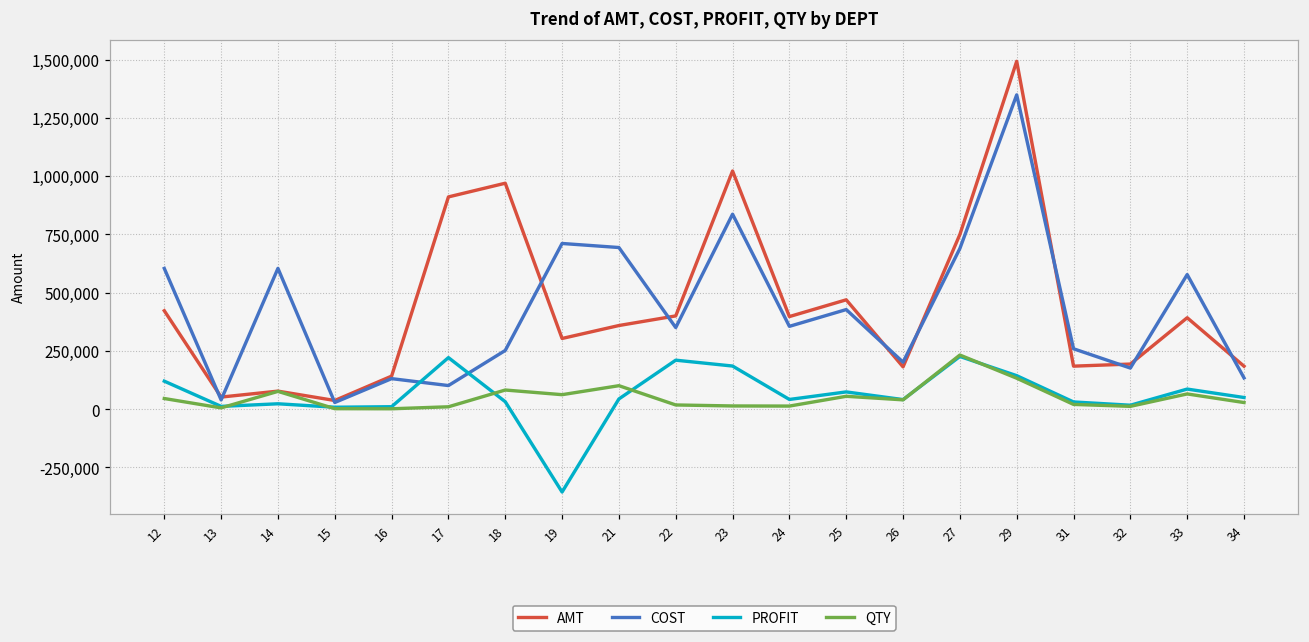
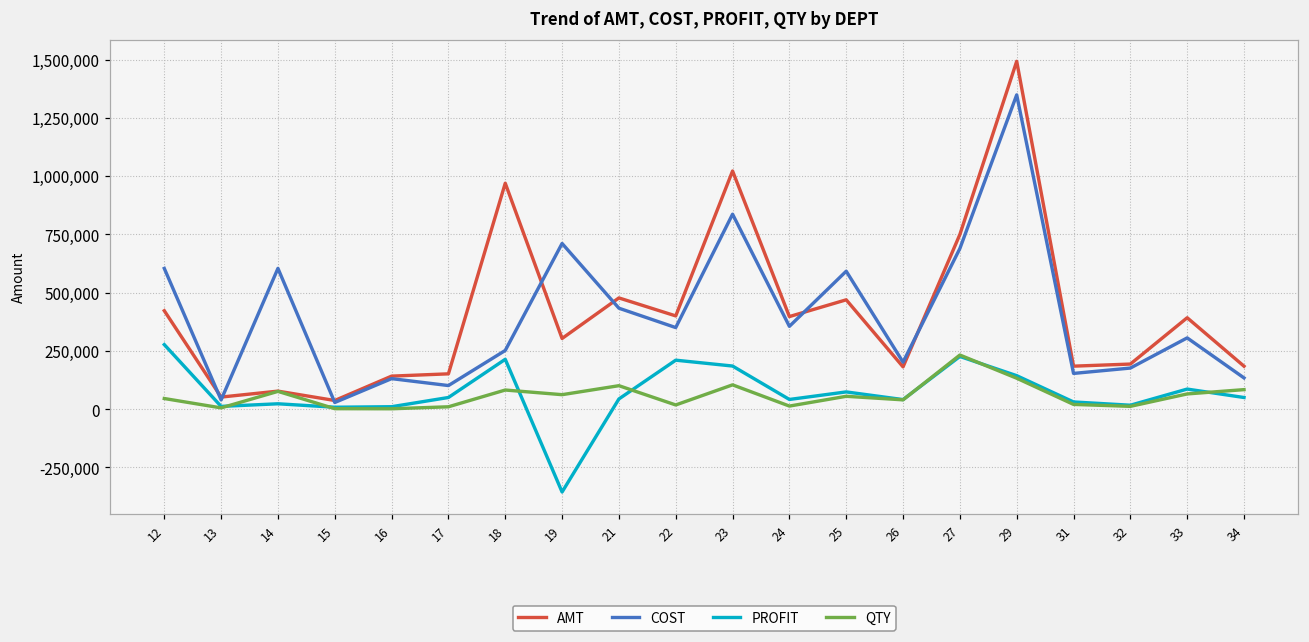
  {
    "AMT": {
      "12": "420,000",
      "13": "50,000",
-     "17": "910,000",
+     "17": "150,000",
      "18": "970,000",
      "19": "300,000",
-     "21": "360,000",
+     "21": "480,000",
      "22": "400,000",
      "23": "1,020,000",
      "24": "400,000",
      "25": "470,000",
      "26": "180,000",
      "27": "750,000",
      "29": "1,490,000",
      "31": "180,000",
      "32": "190,000",
      "33": "390,000",
      "34": "180,000"
    },
    "COST": {
      "12": "600,000",
      "13": "40,000",
      "14": "600,000",
      "17": "100,000",
      "18": "250,000",
      "19": "710,000",
-     "21": "690,000",
+     "21": "430,000",
      "22": "350,000",
      "23": "840,000",
      "24": "360,000",
-     "25": "430,000",
+     "25": "590,000",
      "26": "200,000",
      "27": "690,000",
      "29": "1,350,000",
-     "31": "260,000",
+     "31": "150,000",
      "32": "180,000",
-     "33": "580,000",
+     "33": "310,000",
      "34": "130,000"
    },
    "PROFIT": {
-     "12": "120,000",
+     "12": "280,000",
      "14": "20,000",
-     "17": "220,000",
-     "18": "30,000",
+     "17": "50,000",
+     "18": "210,000",
      "19": "-360,000",
      "21": "40,000",
      "22": "210,000",
      "23": "190,000",
      "24": "40,000",
      "25": "70,000",
      "33": "90,000",
      "34": "50,000"
    },
    "QTY": {
      "12": "50,000",
      "17": "10,000",
      "18": "80,000",
      "19": "60,000",
      "21": "100,000",
      "22": "20,000",
-     "23": "10,000",
+     "23": "100,000",
      "24": "10,000",
      "25": "60,000",
      "33": "70,000",
-     "34": "30,000"
+     "34": "80,000"
    }
  }
